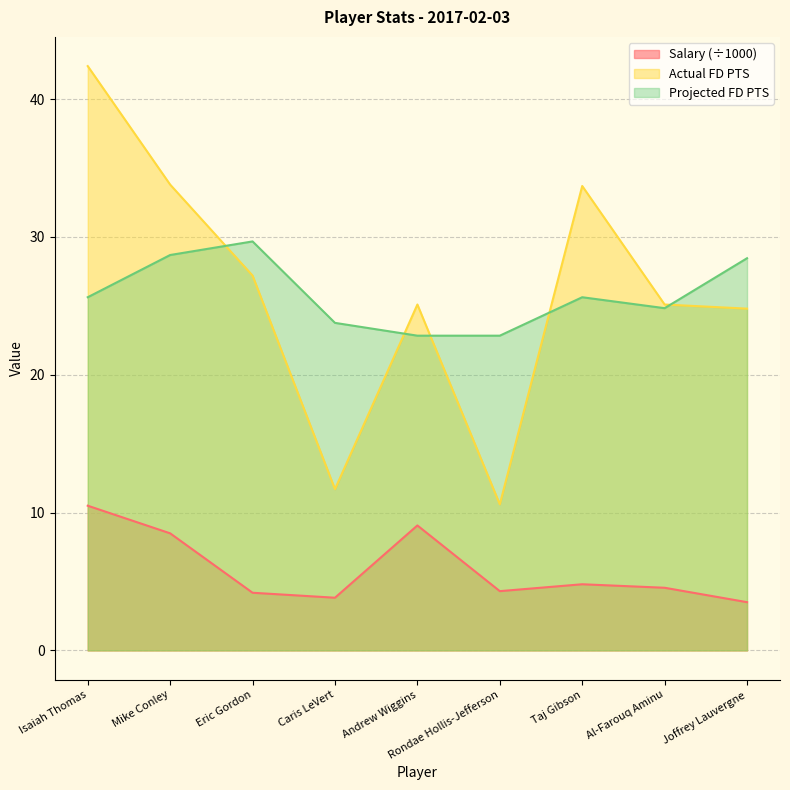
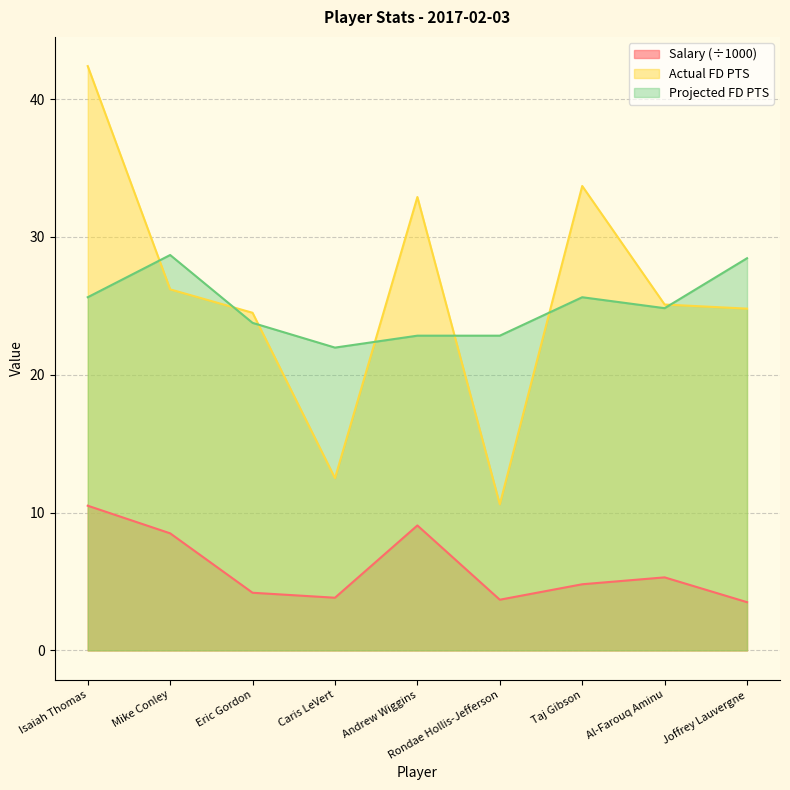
  {
    "Salary (÷1000)": {
      "Isaiah Thomas": 10.5,
      "Mike Conley": 8.5,
      "Eric Gordon": 4.2,
      "Caris LeVert": 3.8,
      "Andrew Wiggins": 9.1,
-     "Rondae Hollis-Jefferson": 4.3,
+     "Rondae Hollis-Jefferson": 3.7,
      "Taj Gibson": 4.8,
-     "Al-Farouq Aminu": 4.5,
+     "Al-Farouq Aminu": 5.3,
      "Joffrey Lauvergne": 3.5
    },
    "Actual FD PTS": {
      "Isaiah Thomas": 42.4,
-     "Mike Conley": 33.8,
-     "Eric Gordon": 27.2,
-     "Caris LeVert": 11.7,
-     "Andrew Wiggins": 25.1,
+     "Mike Conley": 26.2,
+     "Eric Gordon": 24.5,
+     "Caris LeVert": 12.5,
+     "Andrew Wiggins": 32.9,
      "Rondae Hollis-Jefferson": 10.6,
      "Taj Gibson": 33.7,
      "Al-Farouq Aminu": 25.1,
      "Joffrey Lauvergne": 24.8
    },
    "Projected FD PTS": {
      "Isaiah Thomas": 25.6,
      "Mike Conley": 28.7,
-     "Eric Gordon": 29.7,
-     "Caris LeVert": 23.8,
+     "Eric Gordon": 23.8,
+     "Caris LeVert": 22.0,
      "Andrew Wiggins": 22.8,
      "Rondae Hollis-Jefferson": 22.8,
      "Taj Gibson": 25.6,
      "Al-Farouq Aminu": 24.8,
      "Joffrey Lauvergne": 28.5
    }
  }
